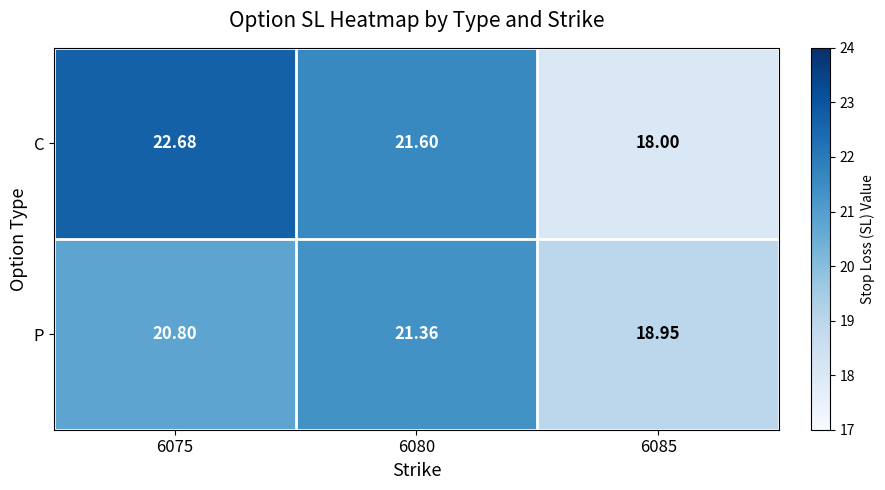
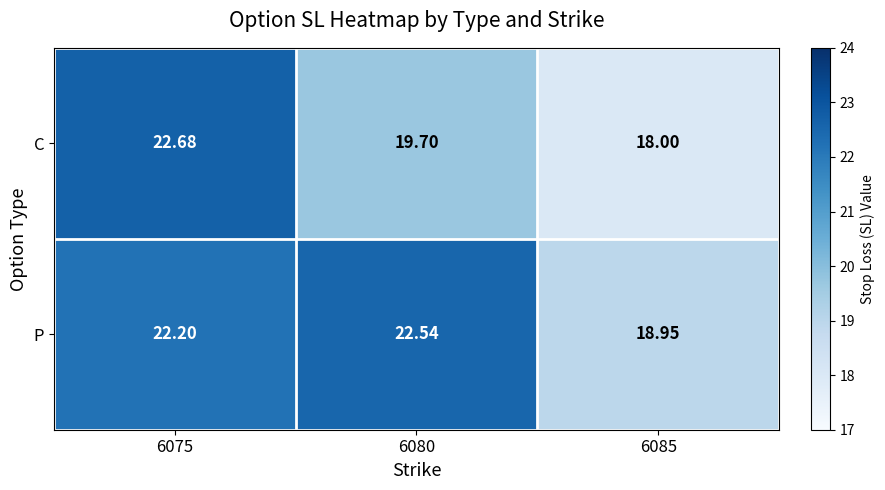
  {
    "C": {
      "6075": 22.68,
-     "6080": 21.60,
+     "6080": 19.70,
      "6085": 18.00
    },
    "P": {
-     "6075": 20.80,
-     "6080": 21.36,
+     "6075": 22.20,
+     "6080": 22.54,
      "6085": 18.95
    }
  }
